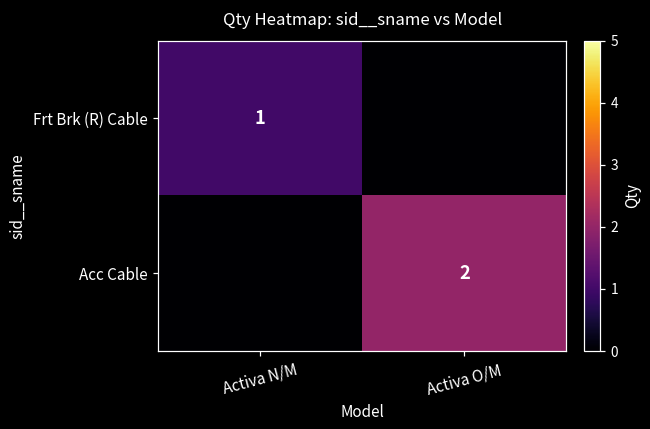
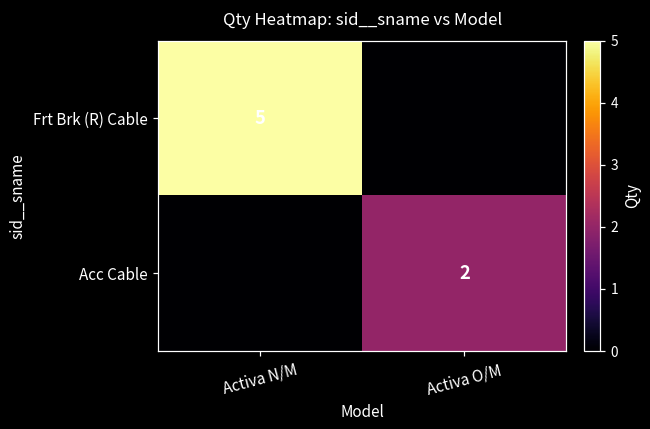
  {
    "Frt Brk (R) Cable": {
-     "Activa N/M": 1
+     "Activa N/M": 5
    },
    "Acc Cable": {
      "Activa O/M": 2
    }
  }
